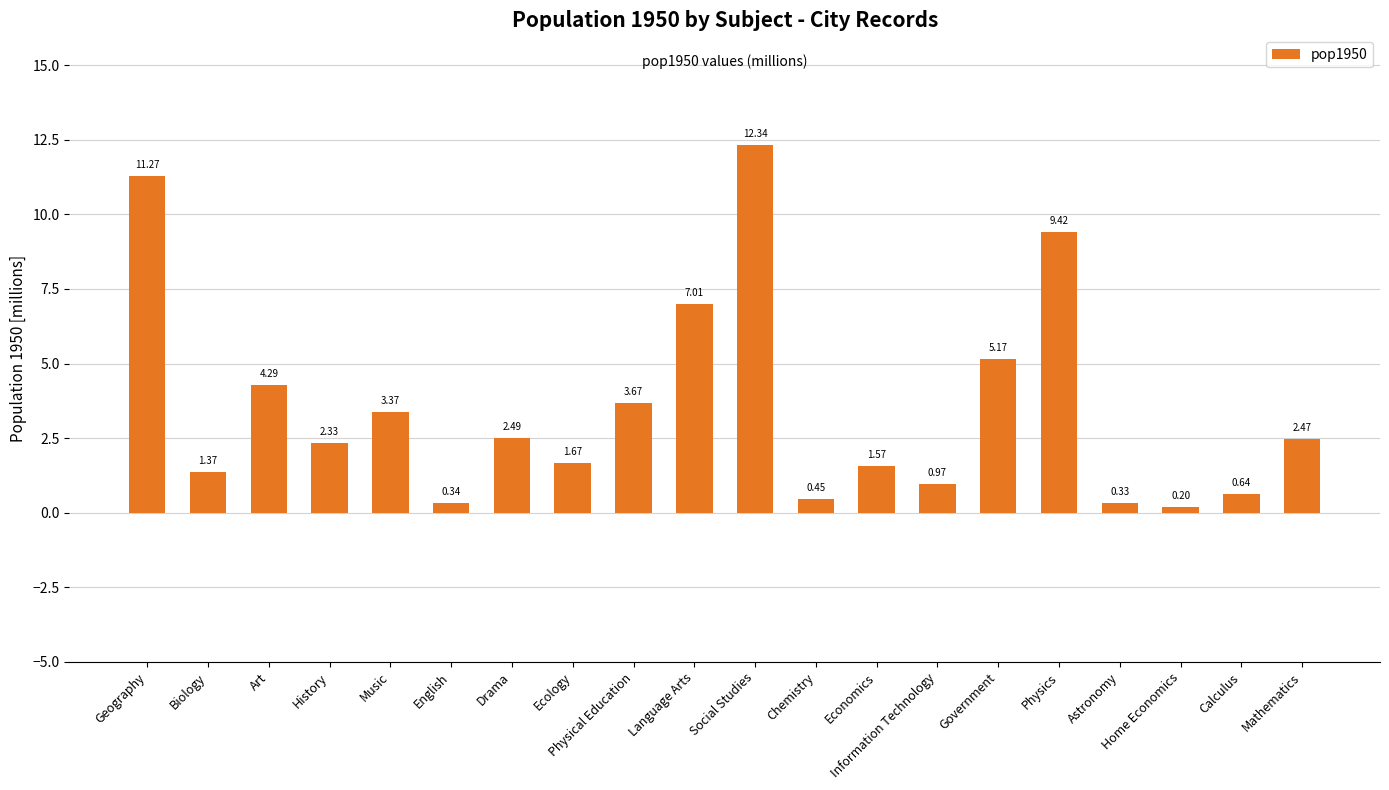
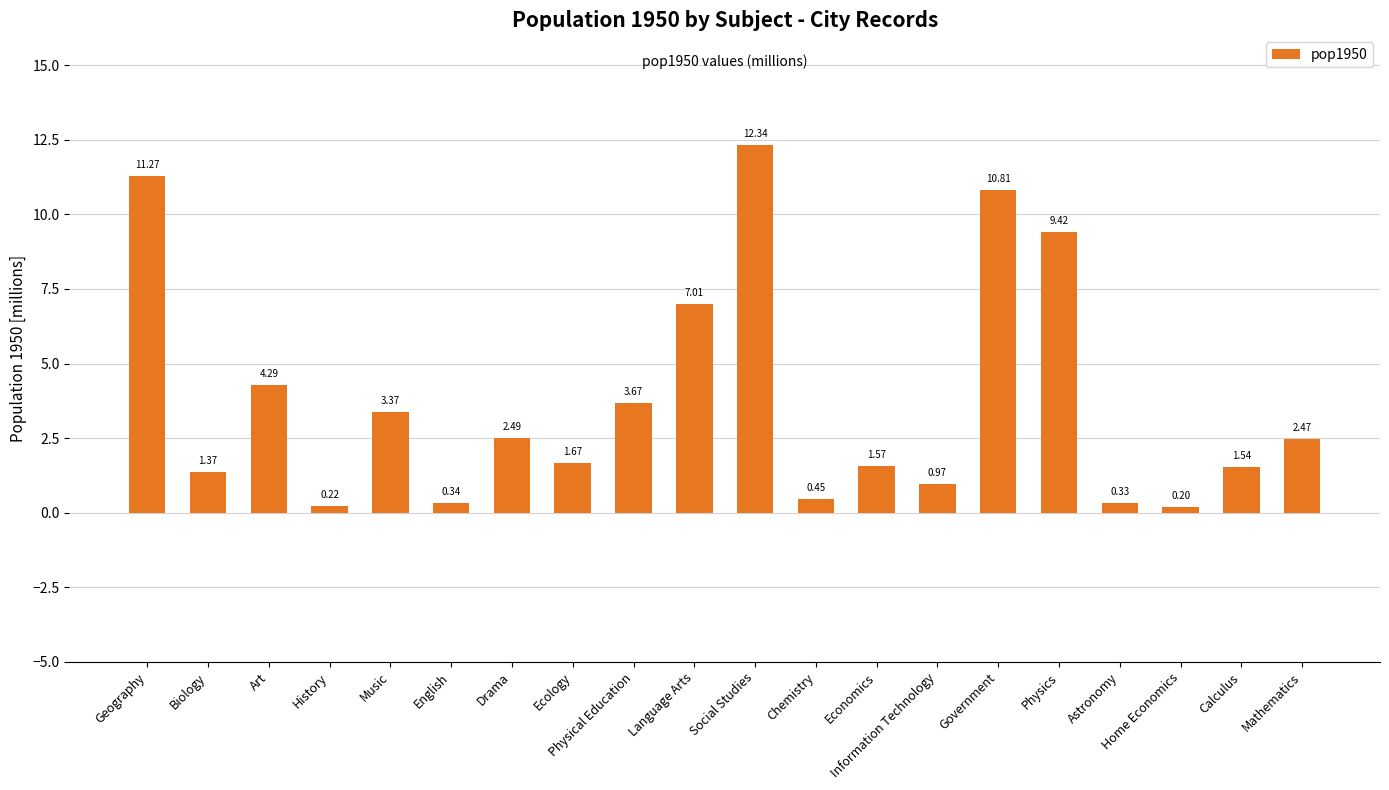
  {
    "Geography": 11.27,
    "Biology": 1.37,
    "Art": 4.29,
-   "History": 2.33,
+   "History": 0.22,
    "Music": 3.37,
    "English": 0.34,
    "Drama": 2.49,
    "Ecology": 1.67,
    "Physical Education": 3.67,
    "Language Arts": 7.01,
    "Social Studies": 12.34,
    "Chemistry": 0.45,
    "Economics": 1.57,
    "Information Technology": 0.97,
-   "Government": 5.17,
+   "Government": 10.81,
    "Physics": 9.42,
    "Astronomy": 0.33,
    "Home Economics": 0.20,
-   "Calculus": 0.64,
+   "Calculus": 1.54,
    "Mathematics": 2.47
  }
